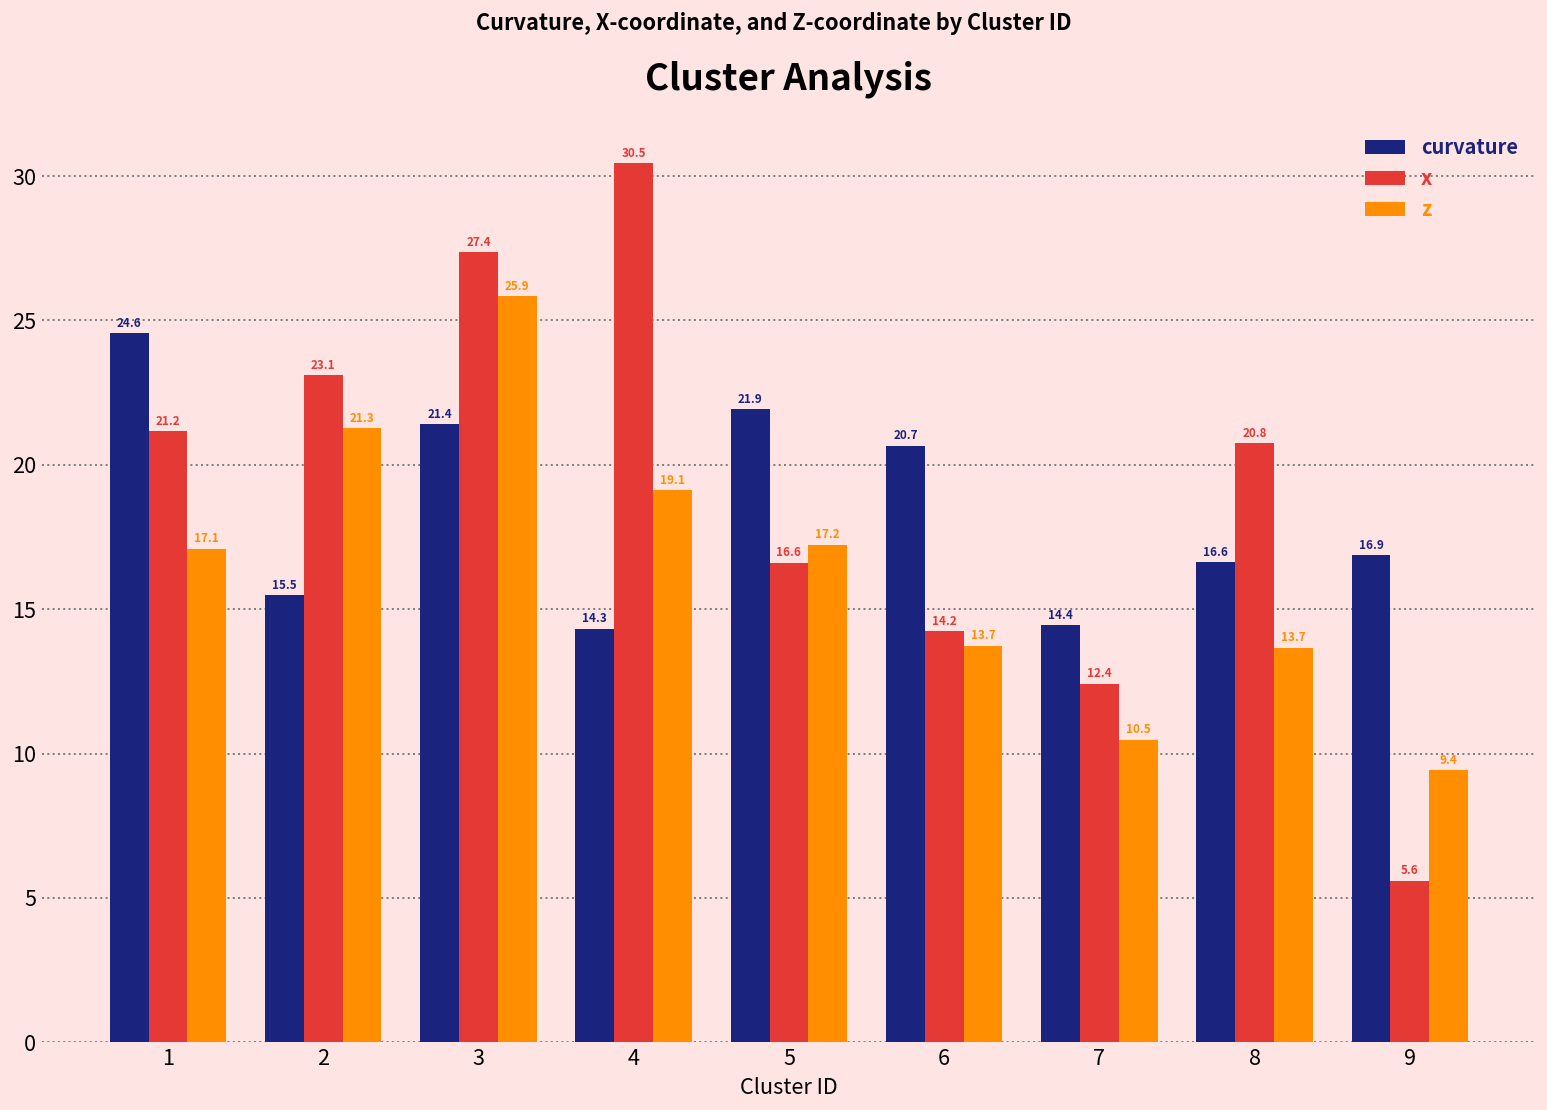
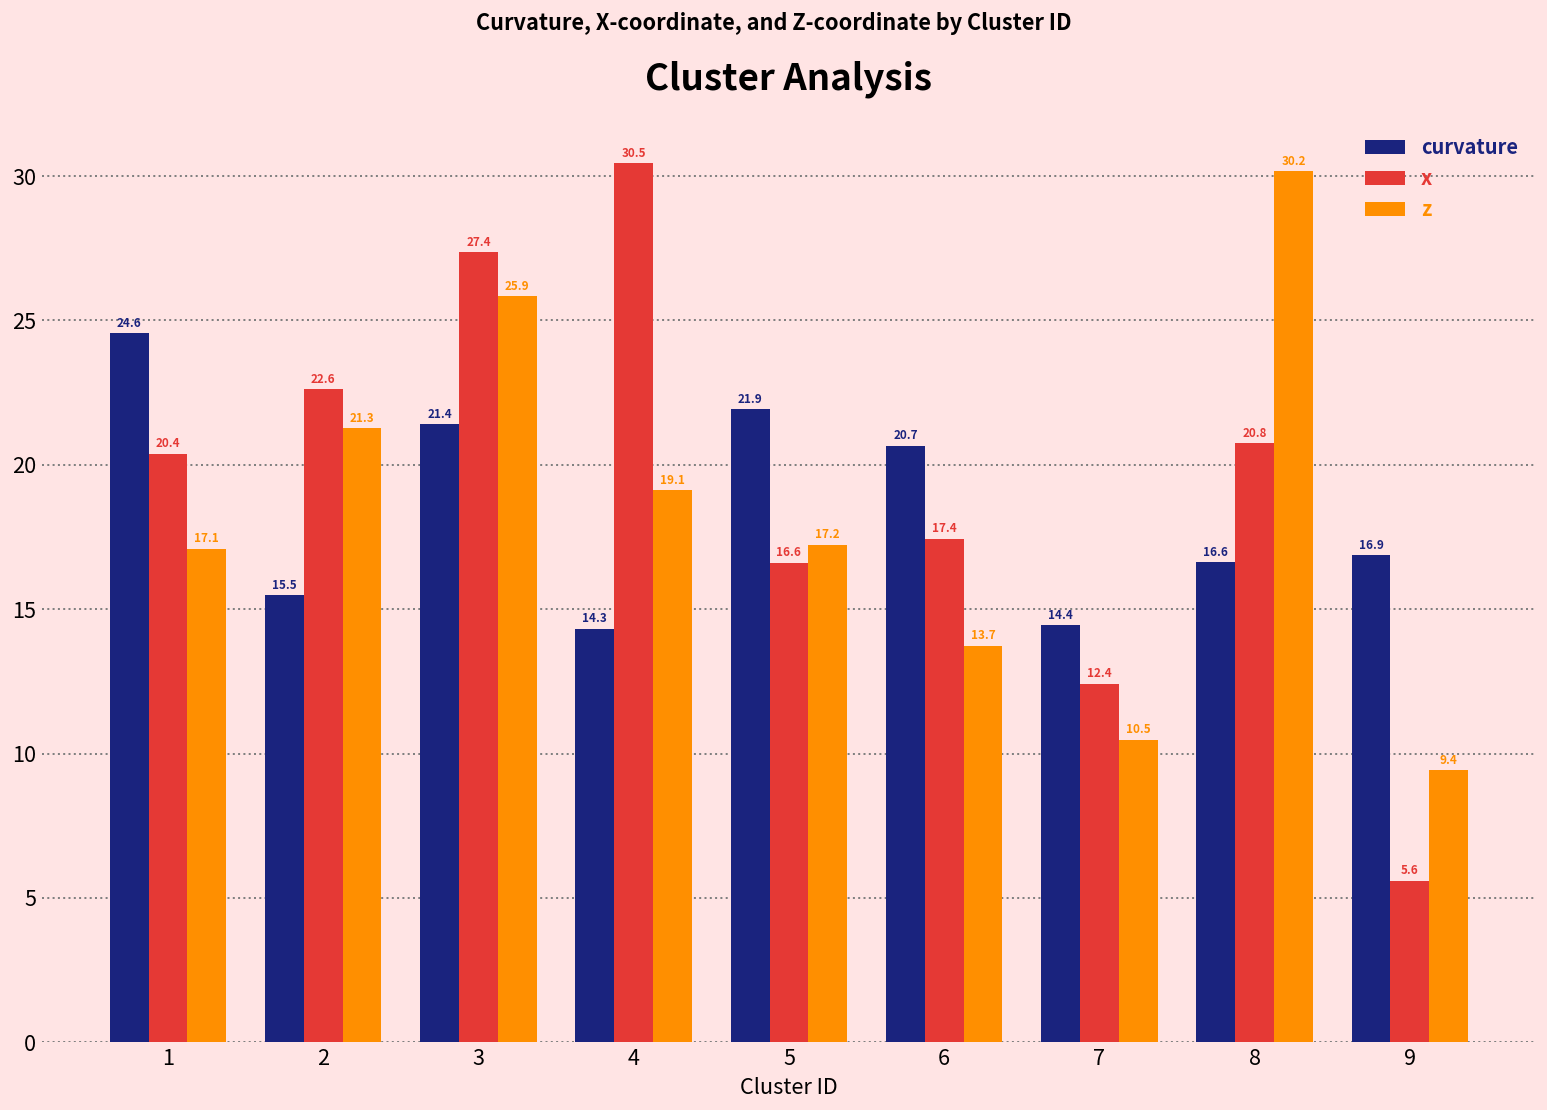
  {
    "curvature": {
      "1": 24.6,
      "2": 15.5,
      "3": 21.4,
      "4": 14.3,
      "5": 21.9,
      "6": 20.7,
      "7": 14.4,
      "8": 16.6,
      "9": 16.9
    },
    "x": {
-     "1": 21.2,
-     "2": 23.1,
+     "1": 20.4,
+     "2": 22.6,
      "3": 27.4,
      "4": 30.5,
      "5": 16.6,
-     "6": 14.2,
+     "6": 17.4,
      "7": 12.4,
      "8": 20.8,
      "9": 5.6
    },
    "z": {
      "1": 17.1,
      "2": 21.3,
      "3": 25.9,
      "4": 19.1,
      "5": 17.2,
      "6": 13.7,
      "7": 10.5,
-     "8": 13.7,
+     "8": 30.2,
      "9": 9.4
    }
  }
